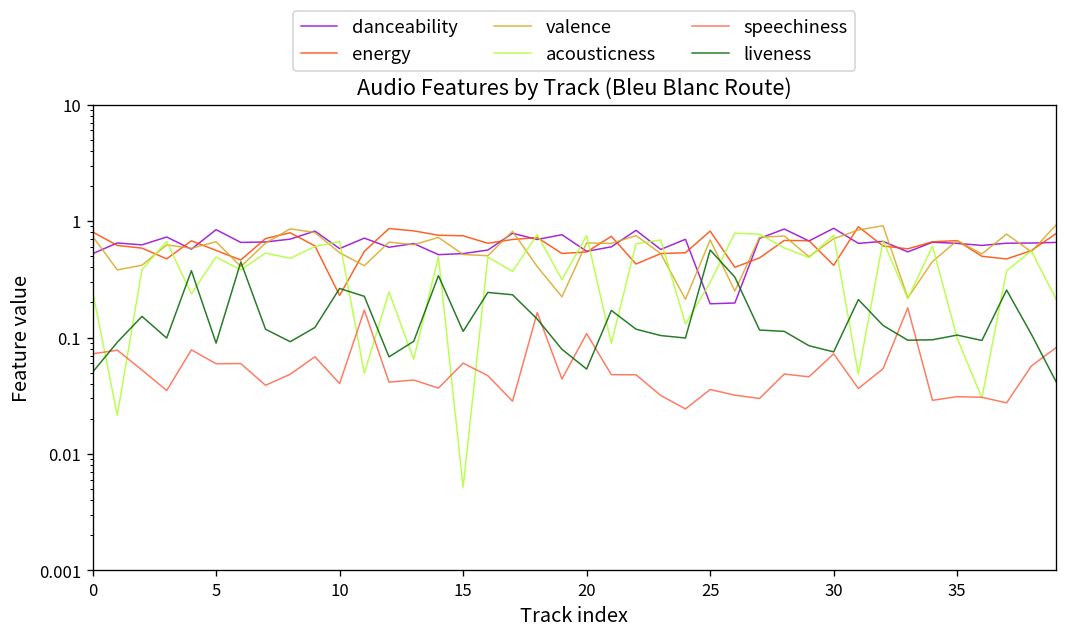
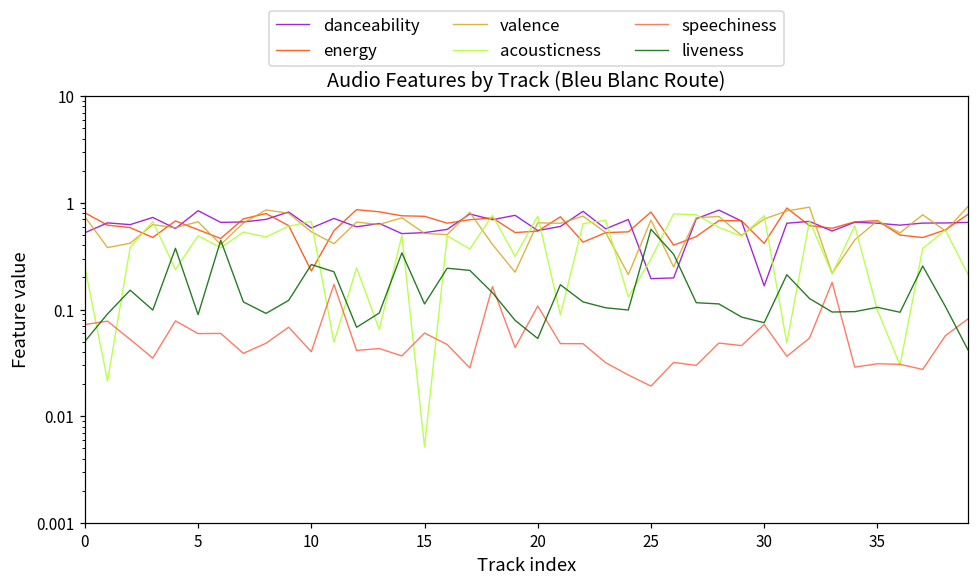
  {
    "danceability": {
      "0": 0.5,
      "5": 0.8,
      "10": 0.6,
      "25": 0.20,
-     "30": 0.9
+     "30": 0.17
    },
    "energy": {
      "0": 0.8,
      "5": 0.6,
      "10": 0.23,
      "15": 0.7,
      "25": 0.8,
      "30": 0.42
    },
    "valence": {
      "0": 0.7,
      "5": 0.7,
      "10": 0.5,
      "20": 0.7,
      "25": 0.7,
      "30": 0.7
    },
    "acousticness": {
      "0": 0.25,
      "5": 0.5,
      "10": 0.7,
      "15": 0.005,
      "20": 0.8,
      "25": 0.30,
      "30": 0.8,
      "35": 0.10
    },
    "speechiness": {
      "0": 0.07,
      "5": 0.06,
      "10": 0.040,
      "15": 0.06,
      "20": 0.11,
-     "25": 0.036,
+     "25": 0.019,
      "35": 0.031
    },
    "liveness": {
      "0": 0.05,
      "5": 0.09,
      "10": 0.26,
      "15": 0.11,
      "20": 0.05,
      "25": 0.6,
      "35": 0.11
    }
  }
